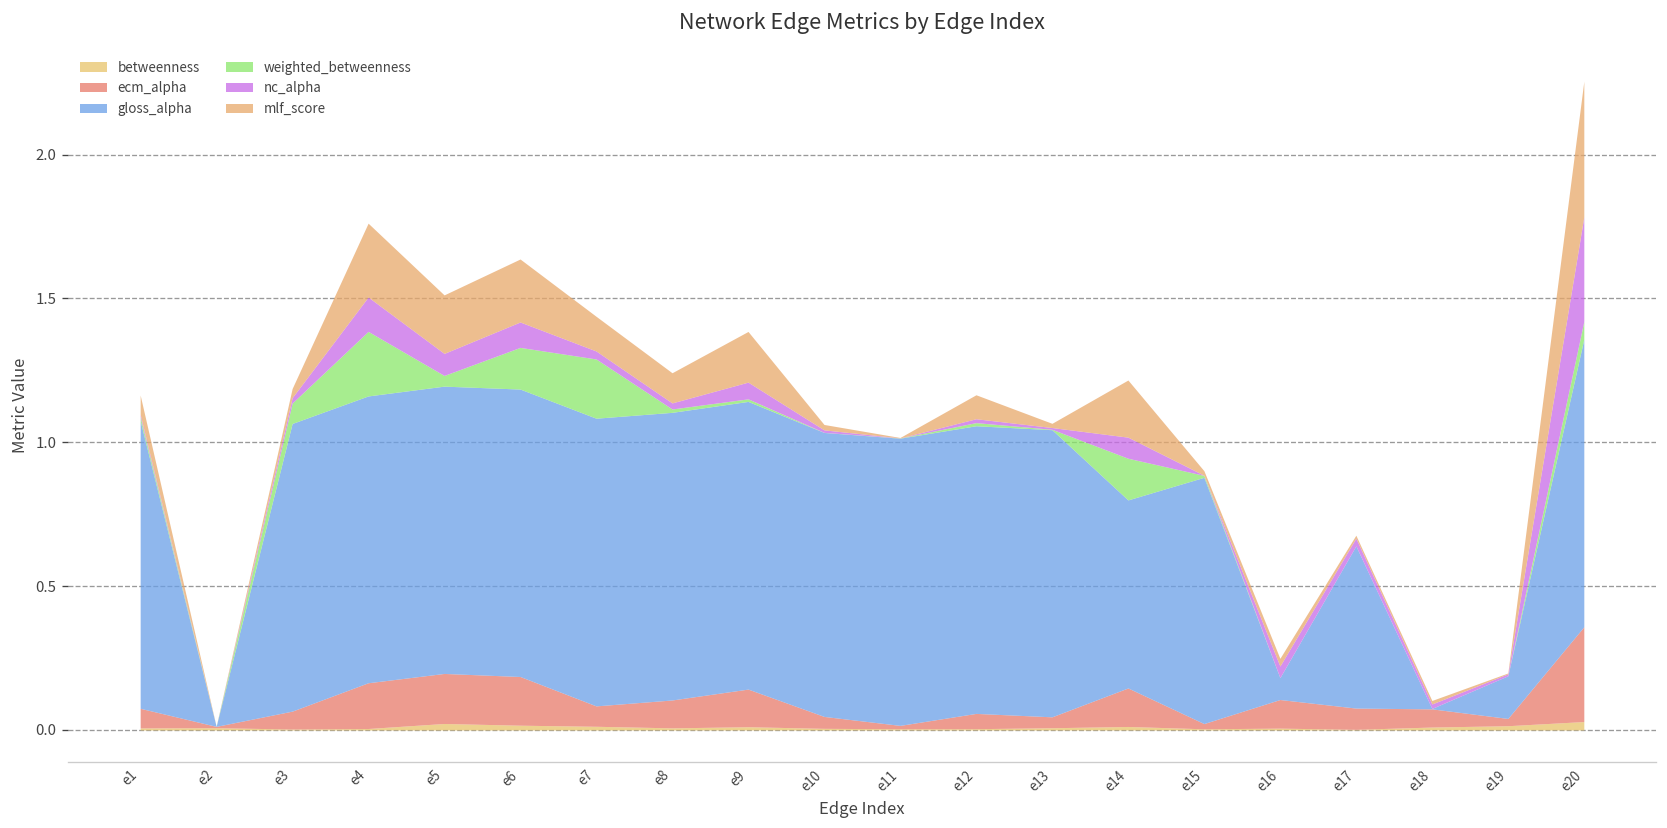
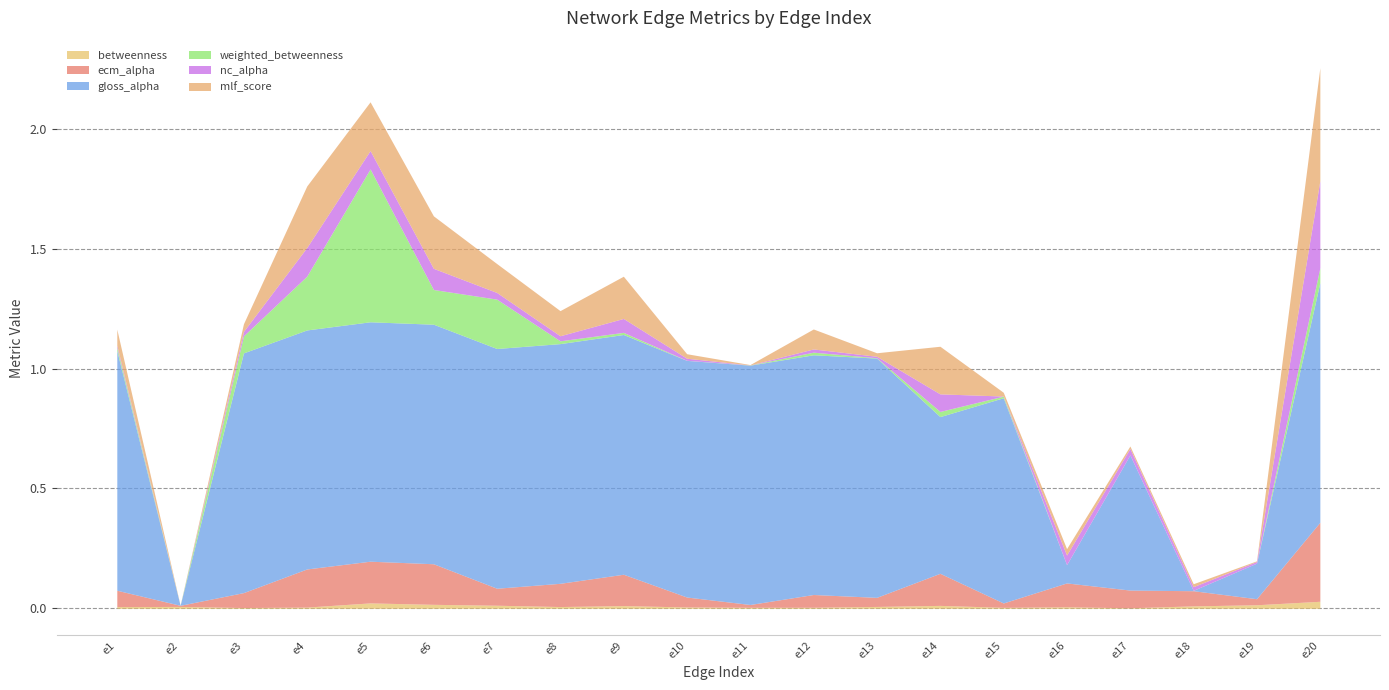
  {
    "gloss_alpha": {
      "e1": 1.00,
      "e3": 1.00,
      "e4": 1.00,
      "e5": 1.00,
      "e6": 1.00,
      "e7": 1.00,
      "e8": 1.00,
      "e12": 1.00,
      "e14": 0.65,
      "e20": 1.00
    },
    "weighted_betweenness": {
      "e3": 0.07,
      "e4": 0.22,
-     "e5": 0.04,
+     "e5": 0.64,
      "e6": 0.14,
      "e7": 0.21,
      "e8": 0.01,
      "e12": 0.01,
-     "e14": 0.14,
+     "e14": 0.02,
      "e20": 0.06
    },
    "nc_alpha": {
      "e3": 0.02,
      "e4": 0.12,
      "e5": 0.08,
      "e6": 0.09,
      "e7": 0.03,
      "e8": 0.02,
      "e9": 0.06,
      "e12": 0.01,
      "e14": 0.07,
      "e16": 0.04,
      "e18": 0.02,
      "e20": 0.36
    }
  }
